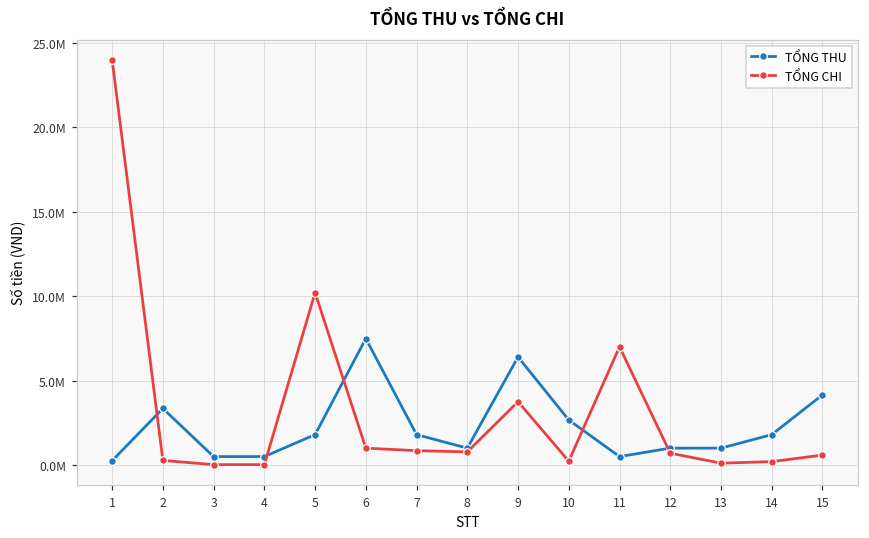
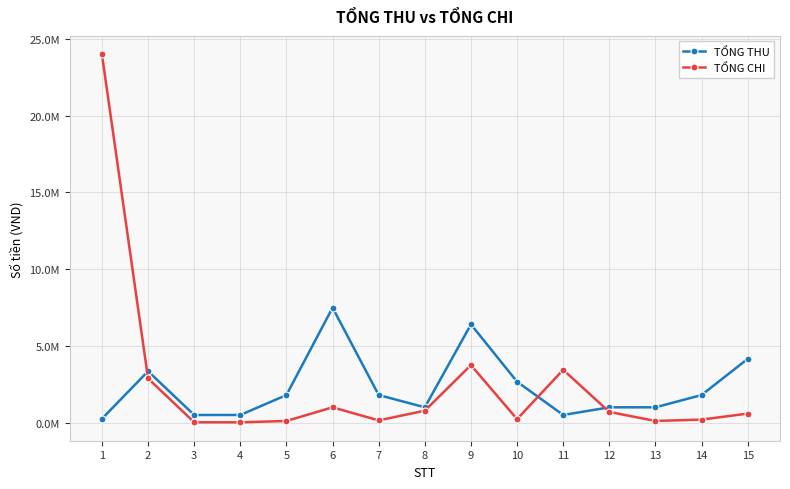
  {
    "TỔNG THU": {
      "1": 300000,
      "2": 3400000,
      "3": 500000,
      "4": 500000,
      "5": 1800000,
      "6": 7500000,
      "7": 1800000,
      "8": 1000000,
      "9": 6400000,
      "10": 2700000,
      "11": 500000,
      "12": 1000000,
      "13": 1000000,
      "14": 1800000,
      "15": 4200000
    },
    "TỔNG CHI": {
      "1": 24000000,
-     "2": 300000,
+     "2": 2900000,
      "3": 0,
      "4": 0,
-     "5": 10200000,
+     "5": 100000,
      "6": 1000000,
-     "7": 900000,
+     "7": 100000,
      "8": 800000,
      "9": 3800000,
      "10": 200000,
-     "11": 7000000,
+     "11": 3400000,
      "12": 700000,
      "13": 100000,
      "14": 200000,
      "15": 600000
    }
  }
